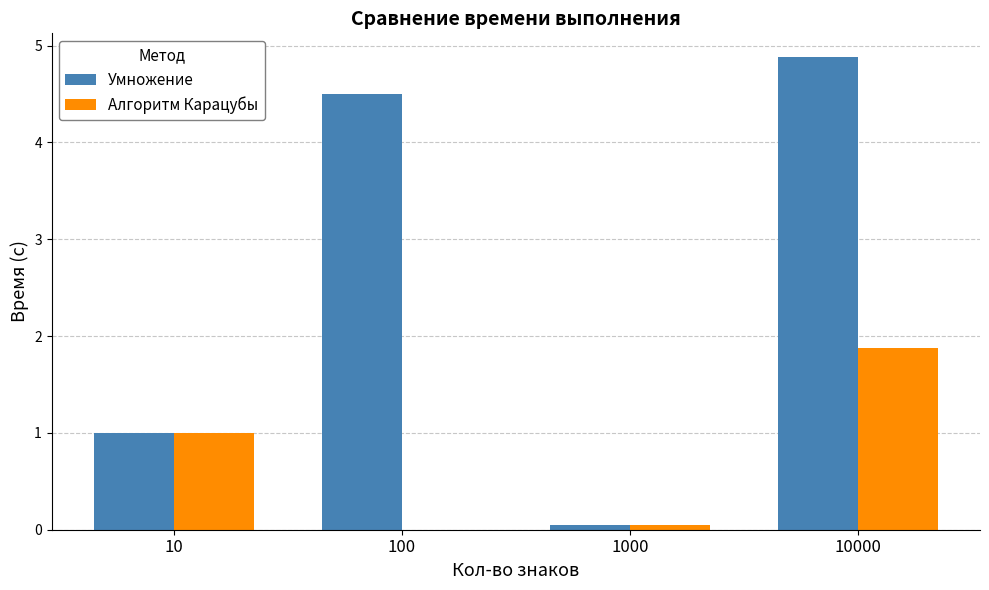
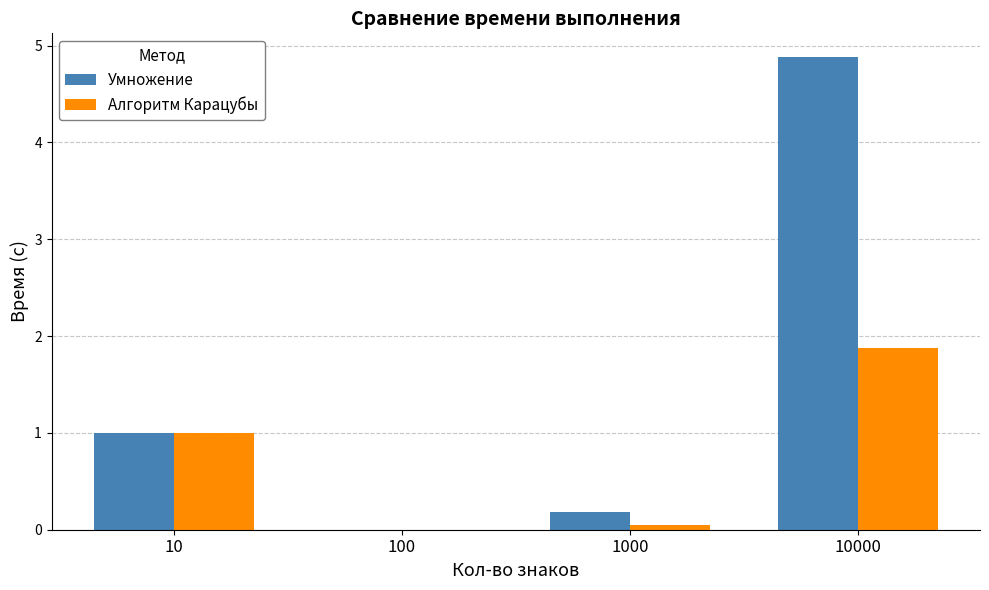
  {
    "Умножение": {
      "10": 1.0,
-     "100": 4.5,
-     "1000": 0.1,
+     "100": 0.0,
+     "1000": 0.2,
      "10000": 4.9
    },
    "Алгоритм Карацубы": {
      "10": 1.0,
      "1000": 0.0,
      "10000": 1.9
    }
  }
